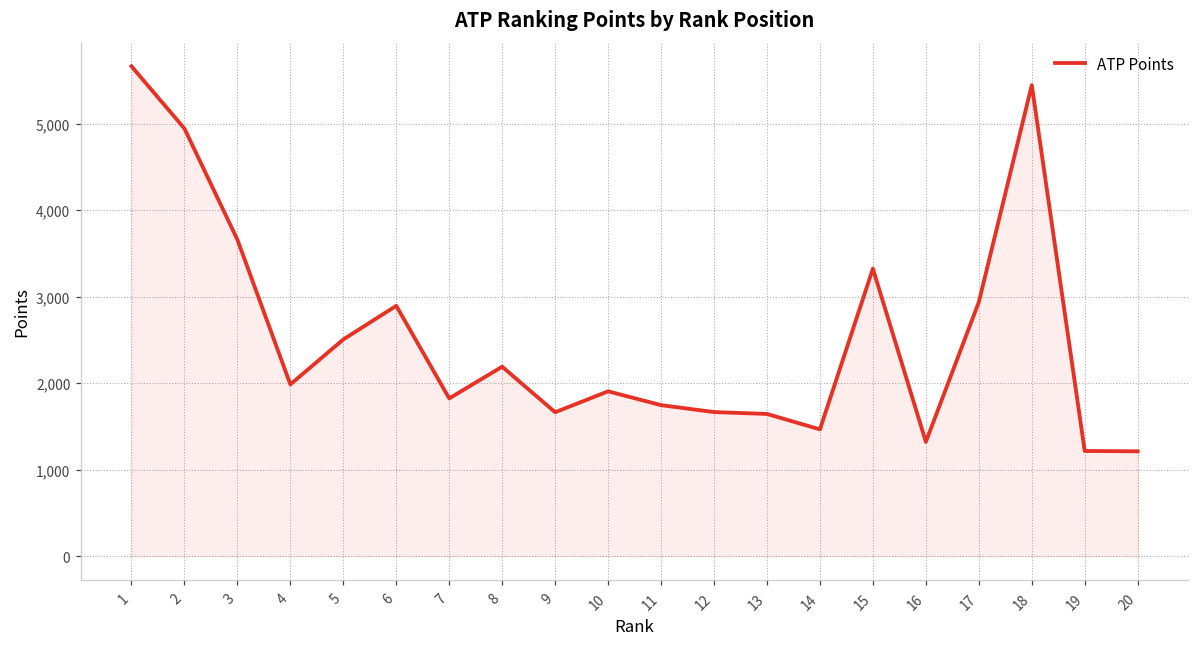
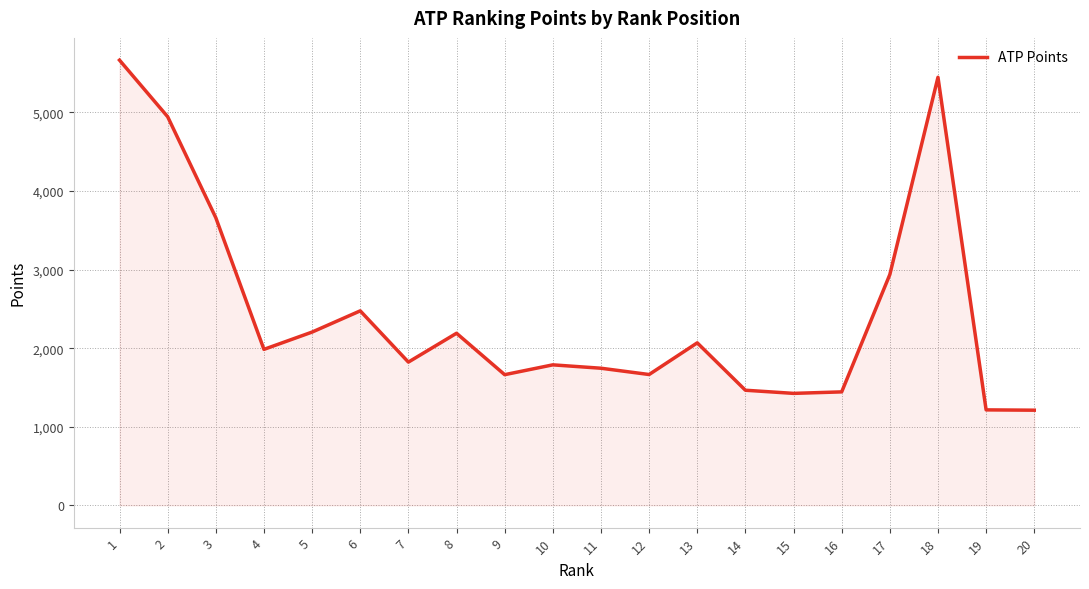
  {
    "1": "5,700",
    "2": "4,900",
    "3": "3,700",
    "4": "2,000",
-   "5": "2,500",
-   "6": "2,900",
+   "5": "2,200",
+   "6": "2,500",
    "7": "1,800",
    "8": "2,200",
    "9": "1,700",
-   "10": "1,900",
+   "10": "1,800",
    "11": "1,700",
    "12": "1,700",
-   "13": "1,600",
+   "13": "2,100",
    "14": "1,500",
-   "15": "3,300",
-   "16": "1,300",
+   "15": "1,400",
+   "16": "1,400",
    "17": "2,900",
    "18": "5,400",
    "19": "1,200",
    "20": "1,200"
  }
